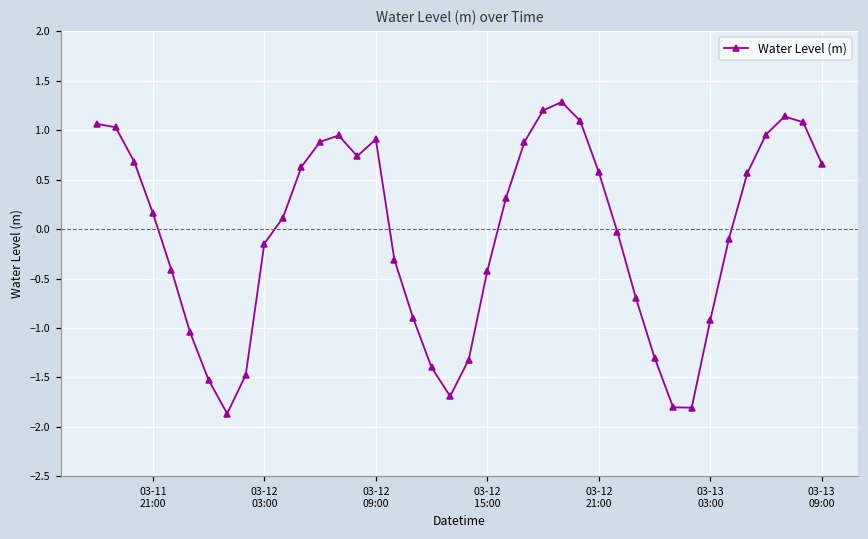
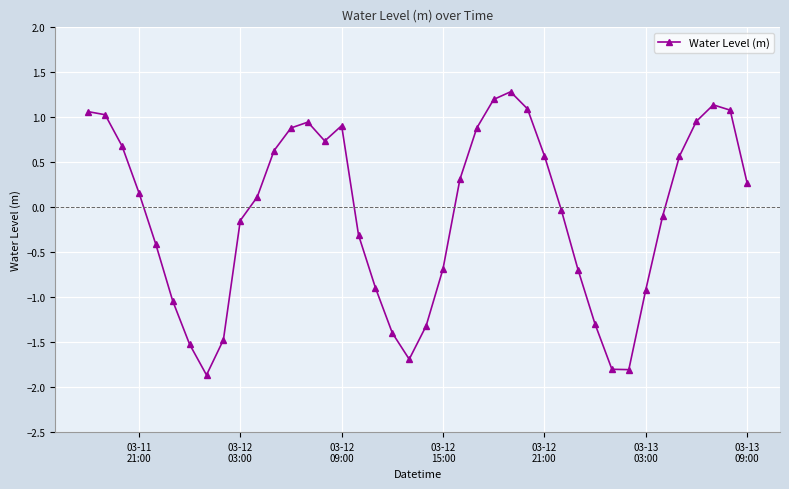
  {
    "03-11 21:00": 0.2,
    "03-12 03:00": -0.1,
    "03-12 09:00": 0.9,
-   "03-12 15:00": -0.4,
+   "03-12 15:00": -0.7,
    "03-12 21:00": 0.6,
    "03-13 03:00": -0.9,
-   "03-13 09:00": 0.7
+   "03-13 09:00": 0.3
  }
